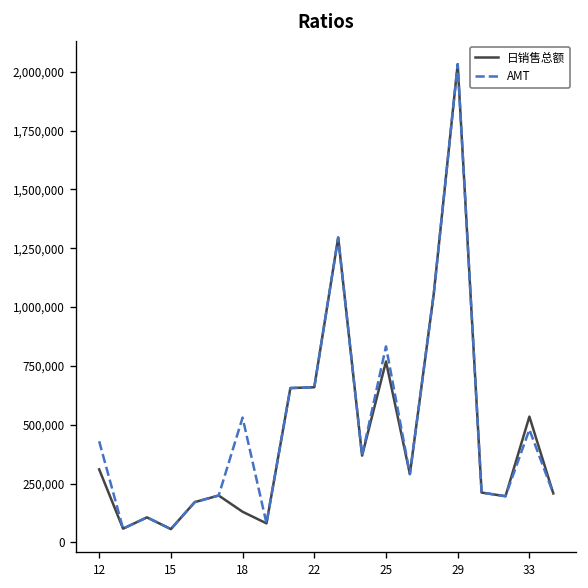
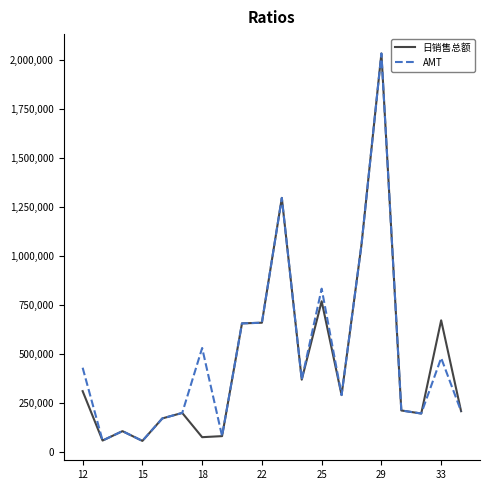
  {
    "日销售总额": {
      "12": "310,000",
-     "18": "130,000",
+     "18": "80,000",
      "25": "770,000",
-     "33": "530,000"
+     "33": "670,000"
    },
    "AMT": {
      "12": "430,000",
      "18": "530,000",
      "25": "830,000",
      "33": "480,000"
    }
  }
